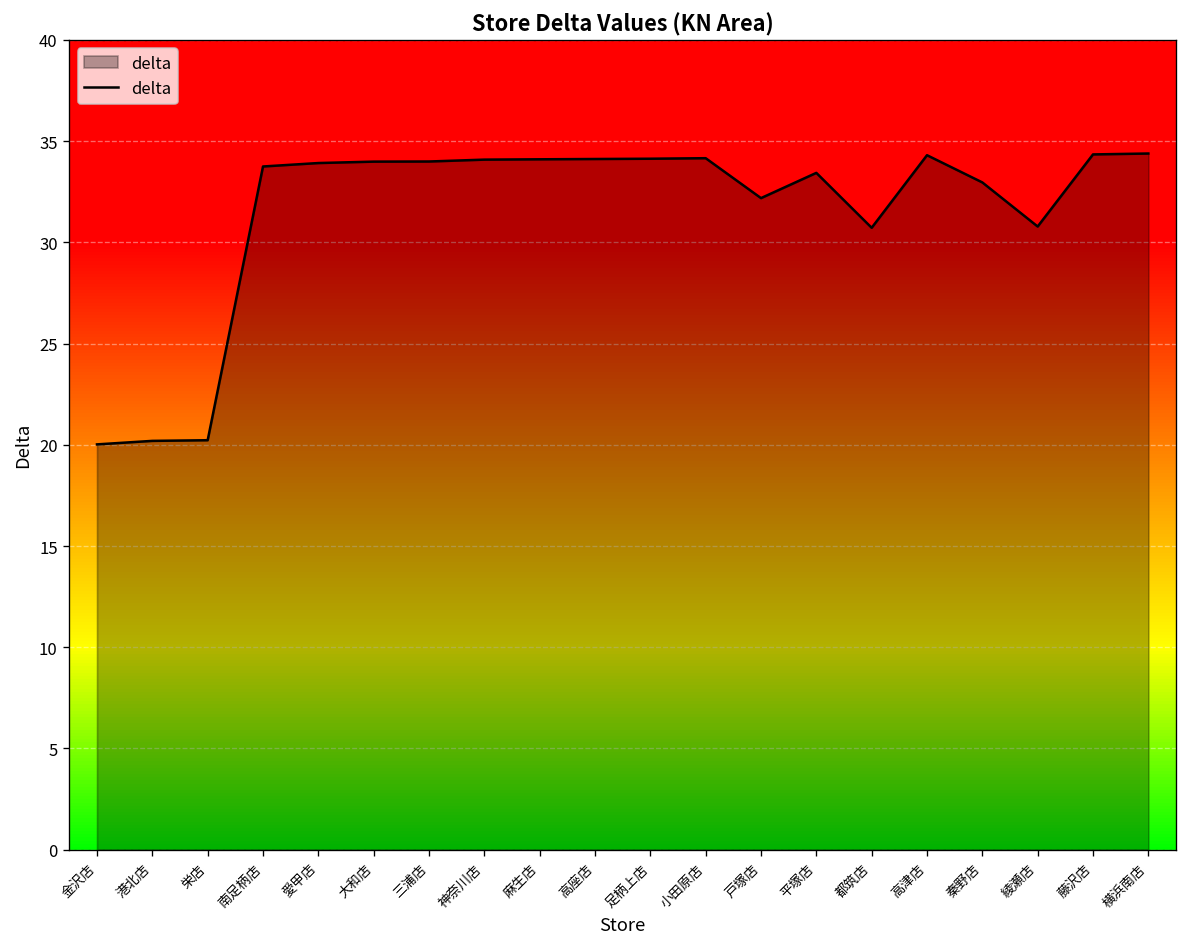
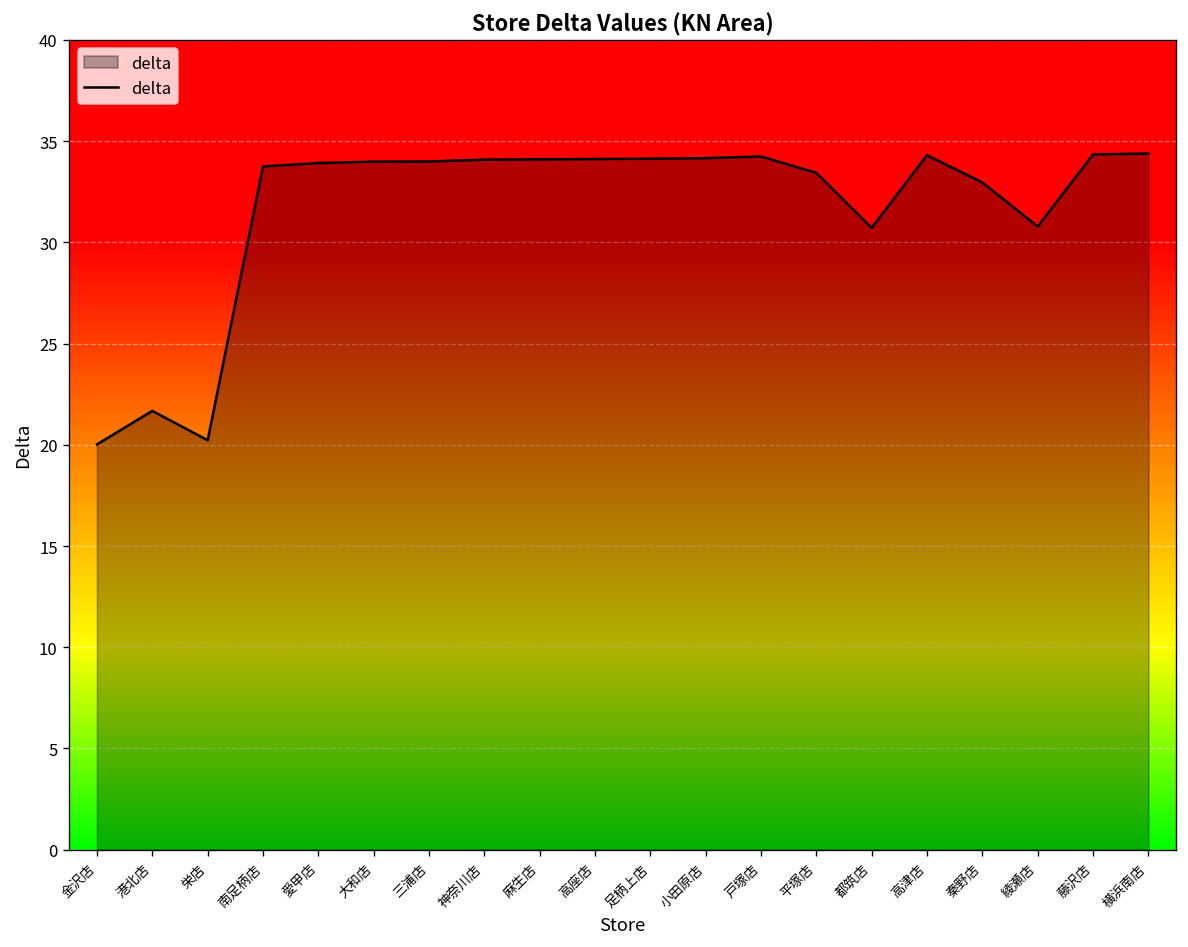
  {
    "金沢店": 20.0,
-   "港北店": 20.2,
+   "港北店": 21.7,
    "栄店": 20.2,
    "南足柄店": 33.8,
    "愛甲店": 33.9,
    "大和店": 34.0,
    "三浦店": 34.0,
    "神奈川店": 34.1,
    "麻生店": 34.1,
    "高座店": 34.1,
    "足柄上店": 34.1,
    "小田原店": 34.2,
-   "戸塚店": 32.2,
+   "戸塚店": 34.2,
    "平塚店": 33.4,
    "都筑店": 30.7,
    "高津店": 34.3,
    "秦野店": 33.0,
    "綾瀬店": 30.8,
    "藤沢店": 34.3,
    "横浜南店": 34.4
  }
